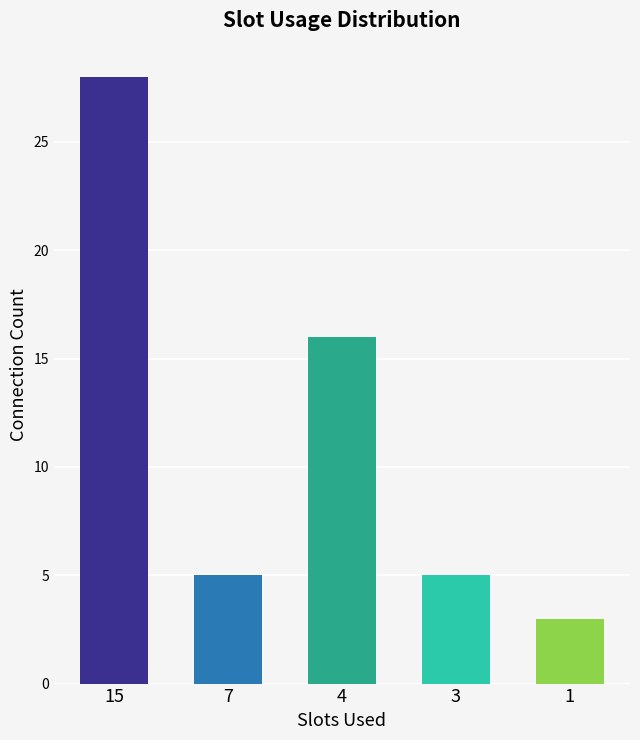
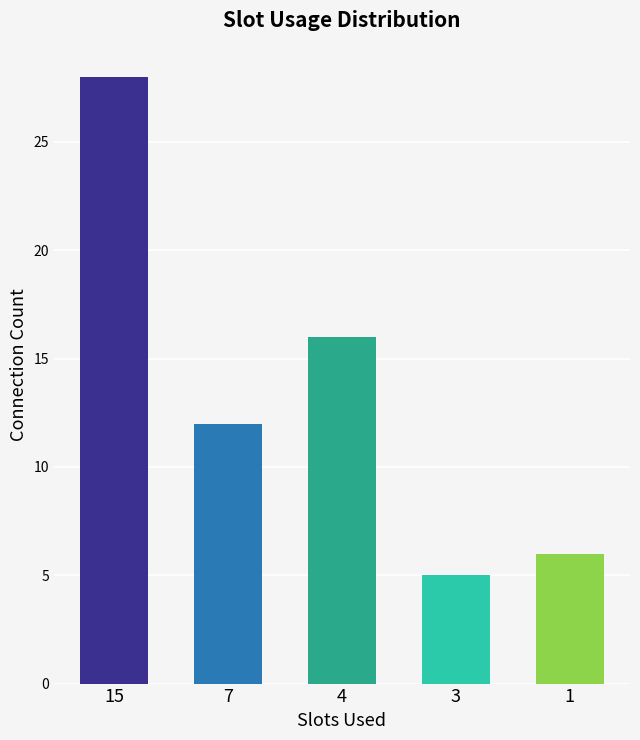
  {
    "15": 28,
-   "7": 5,
+   "7": 12,
    "4": 16,
    "3": 5,
-   "1": 3
+   "1": 6
  }
